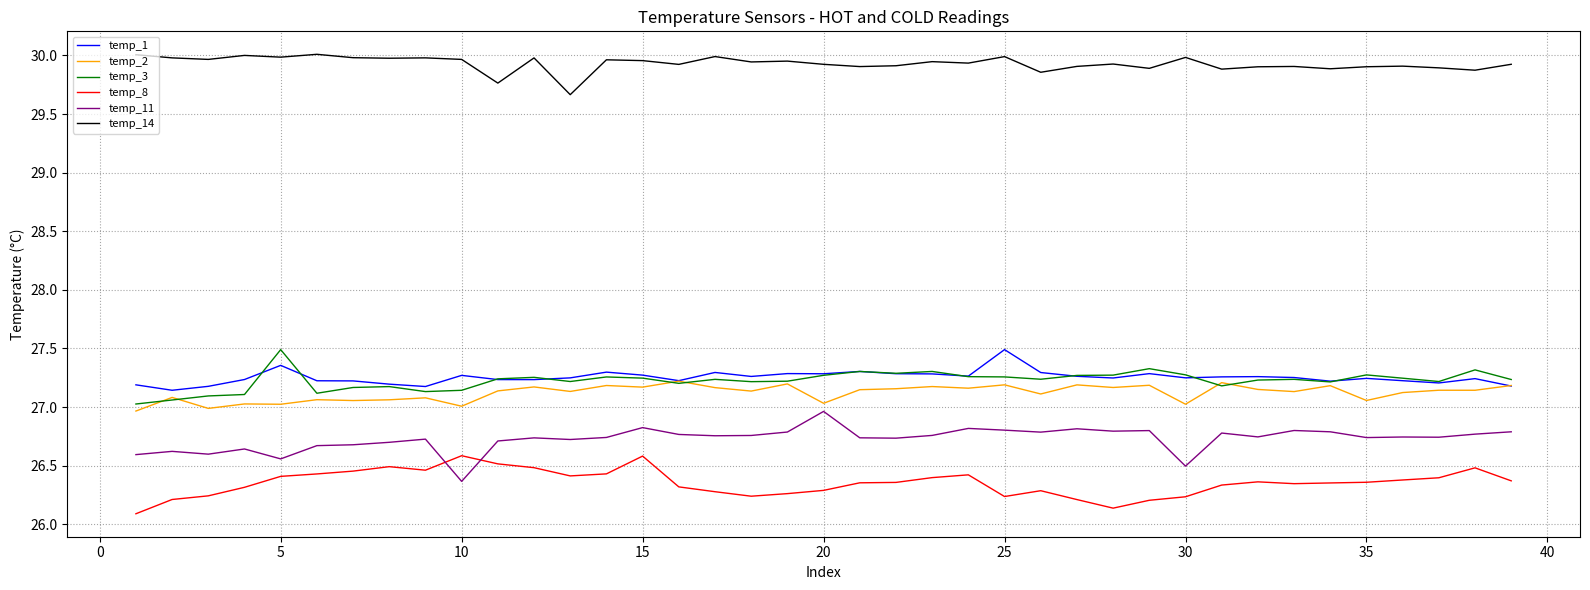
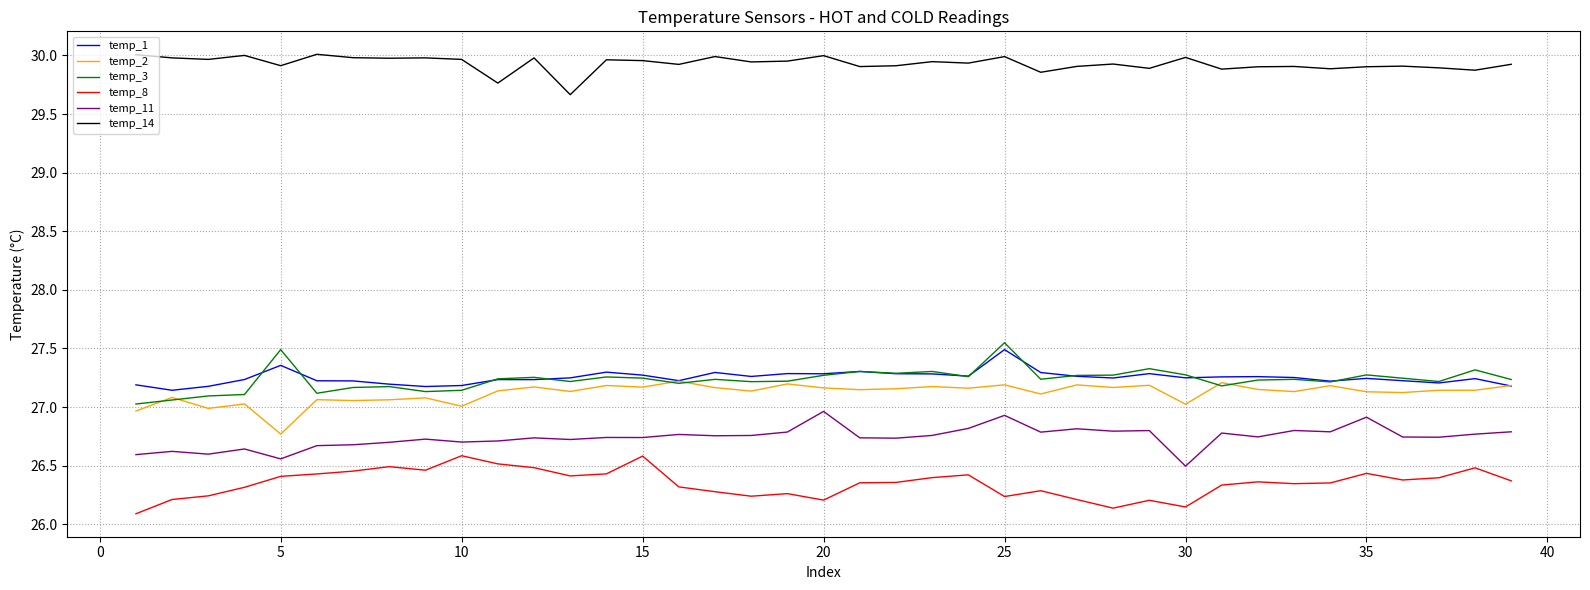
  {
    "temp_1": {
      "5": 27.36,
-     "10": 27.27,
+     "10": 27.18,
      "15": 27.27,
      "25": 27.49,
      "30": 27.25,
      "35": 27.24
    },
    "temp_2": {
-     "5": 27.02,
+     "5": 26.77,
      "10": 27.01,
      "15": 27.17,
-     "20": 27.03,
+     "20": 27.16,
      "25": 27.19,
      "30": 27.02,
-     "35": 27.06
+     "35": 27.13
    },
    "temp_3": {
      "5": 27.49,
      "10": 27.14,
      "15": 27.25,
-     "25": 27.26,
+     "25": 27.55,
      "30": 27.27,
      "35": 27.27
    },
    "temp_8": {
      "5": 26.41,
      "10": 26.58,
      "15": 26.58,
-     "20": 26.29,
+     "20": 26.21,
      "25": 26.24,
-     "30": 26.23,
-     "35": 26.36
+     "30": 26.15,
+     "35": 26.43
    },
    "temp_11": {
      "5": 26.56,
-     "10": 26.37,
-     "15": 26.82,
+     "10": 26.70,
+     "15": 26.74,
      "20": 26.96,
-     "25": 26.80,
+     "25": 26.93,
      "30": 26.50,
-     "35": 26.74
+     "35": 26.91
    },
    "temp_14": {
-     "5": 29.99,
+     "5": 29.91,
      "10": 29.97,
      "15": 29.96,
-     "20": 29.92,
+     "20": 30.00,
      "25": 29.99,
      "30": 29.98,
      "35": 29.90
    }
  }
